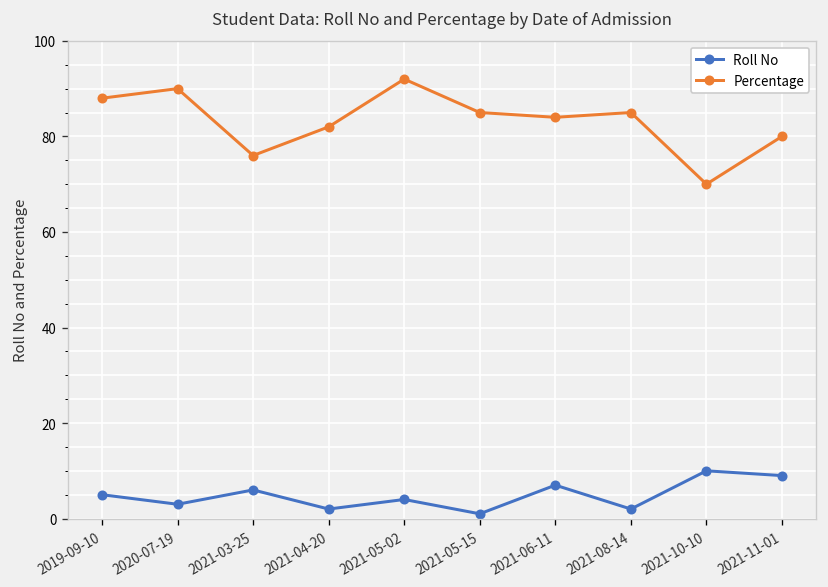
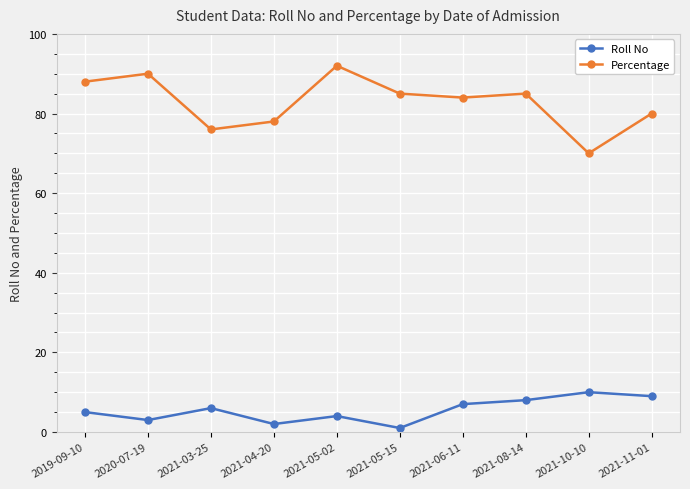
  {
    "Roll No": {
      "2019-09-10": 5,
      "2020-07-19": 3,
      "2021-03-25": 6,
      "2021-04-20": 2,
      "2021-05-02": 4,
      "2021-05-15": 1,
      "2021-06-11": 7,
-     "2021-08-14": 2,
+     "2021-08-14": 8,
      "2021-10-10": 10,
      "2021-11-01": 9
    },
    "Percentage": {
      "2019-09-10": 88,
      "2020-07-19": 90,
      "2021-03-25": 76,
-     "2021-04-20": 82,
+     "2021-04-20": 78,
      "2021-05-02": 92,
      "2021-05-15": 85,
      "2021-06-11": 84,
      "2021-08-14": 85,
      "2021-10-10": 70,
      "2021-11-01": 80
    }
  }
